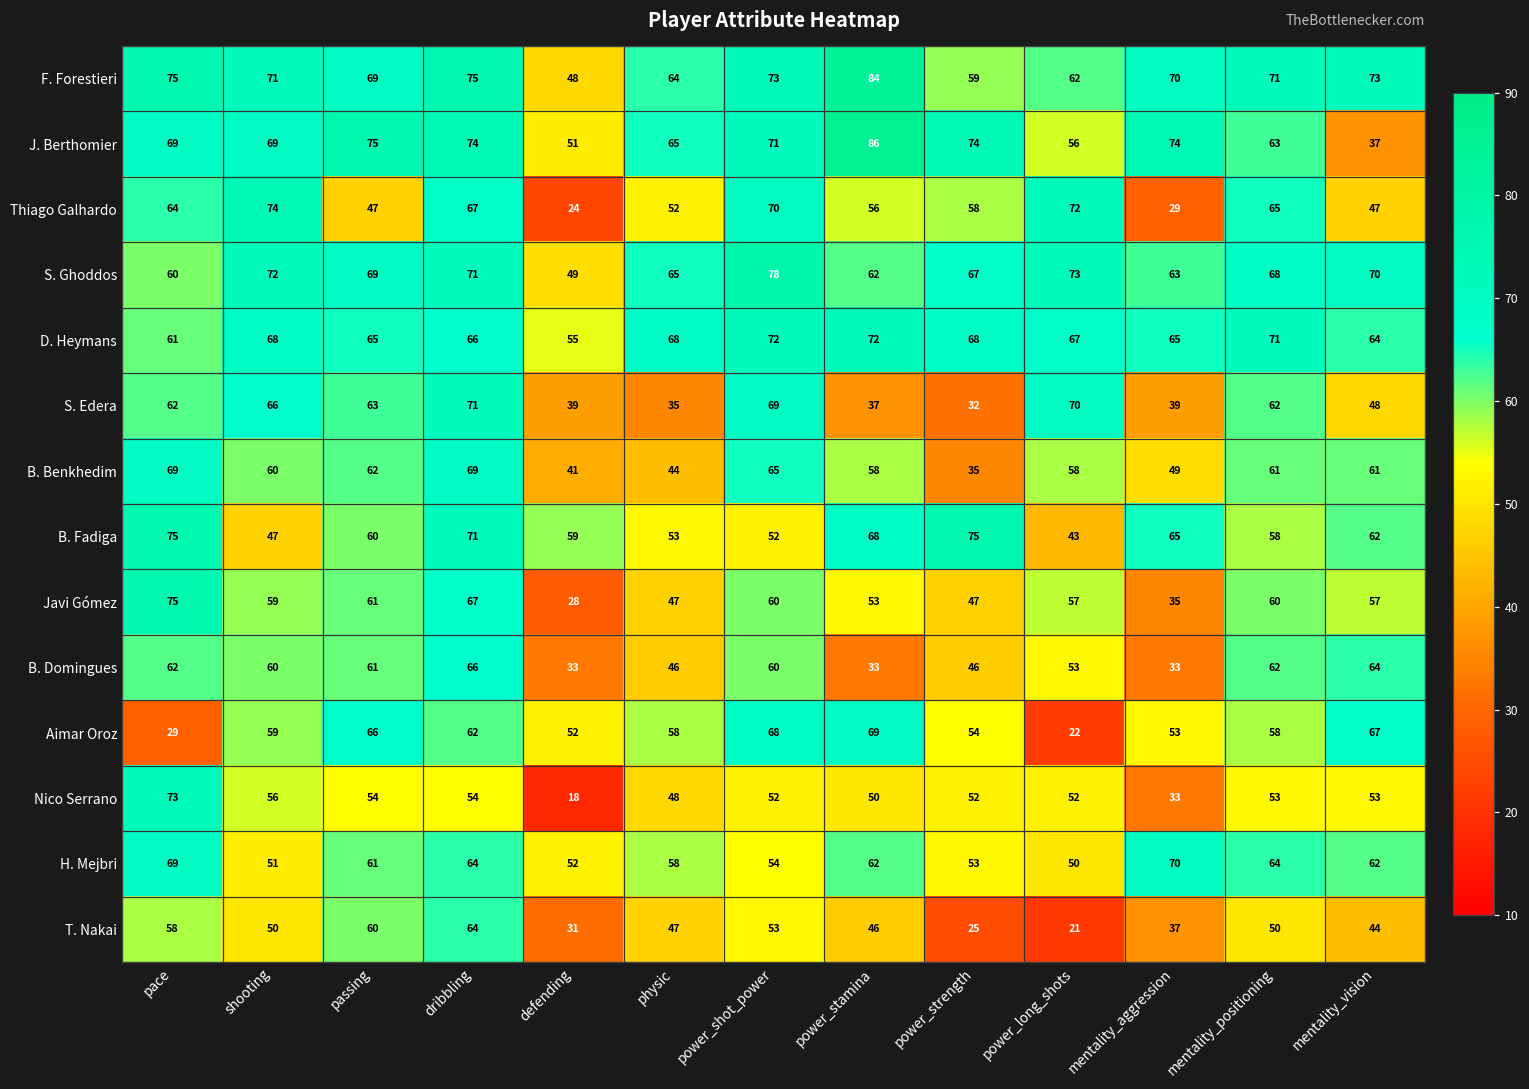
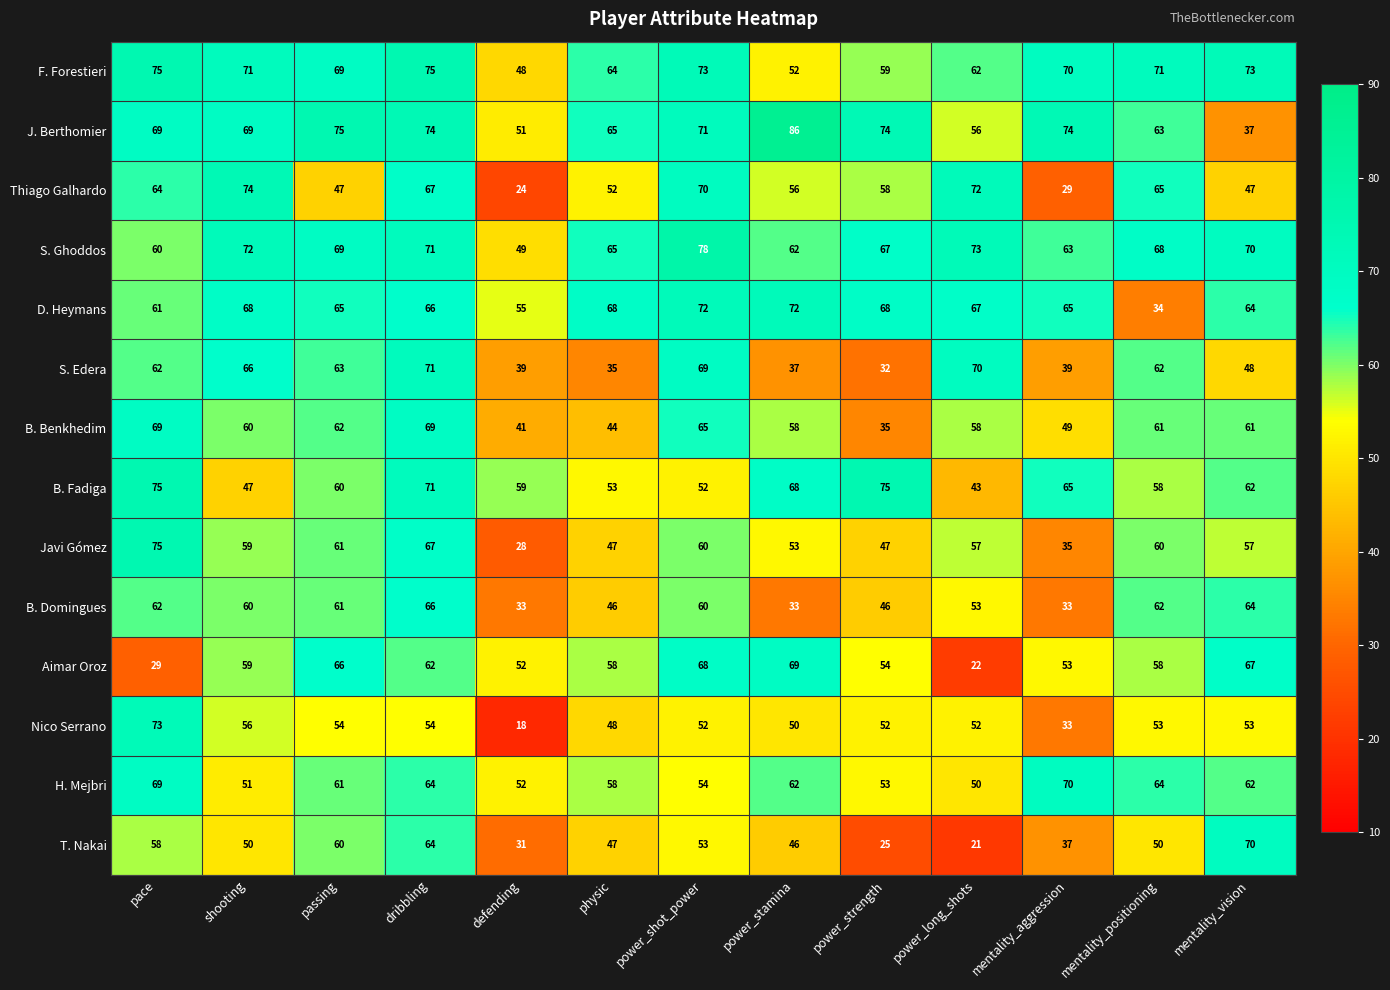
  {
    "F. Forestieri": {
      "pace": 75,
      "shooting": 71,
      "passing": 69,
      "dribbling": 75,
      "defending": 48,
      "physic": 64,
      "power_shot_power": 73,
-     "power_stamina": 84,
+     "power_stamina": 52,
      "power_strength": 59,
      "power_long_shots": 62,
      "mentality_aggression": 70,
      "mentality_positioning": 71,
      "mentality_vision": 73
    },
    "J. Berthomier": {
      "pace": 69,
      "shooting": 69,
      "passing": 75,
      "dribbling": 74,
      "defending": 51,
      "physic": 65,
      "power_shot_power": 71,
      "power_stamina": 86,
      "power_strength": 74,
      "power_long_shots": 56,
      "mentality_aggression": 74,
      "mentality_positioning": 63,
      "mentality_vision": 37
    },
    "Thiago Galhardo": {
      "pace": 64,
      "shooting": 74,
      "passing": 47,
      "dribbling": 67,
      "defending": 24,
      "physic": 52,
      "power_shot_power": 70,
      "power_stamina": 56,
      "power_strength": 58,
      "power_long_shots": 72,
      "mentality_aggression": 29,
      "mentality_positioning": 65,
      "mentality_vision": 47
    },
    "S. Ghoddos": {
      "pace": 60,
      "shooting": 72,
      "passing": 69,
      "dribbling": 71,
      "defending": 49,
      "physic": 65,
      "power_shot_power": 78,
      "power_stamina": 62,
      "power_strength": 67,
      "power_long_shots": 73,
      "mentality_aggression": 63,
      "mentality_positioning": 68,
      "mentality_vision": 70
    },
    "D. Heymans": {
      "pace": 61,
      "shooting": 68,
      "passing": 65,
      "dribbling": 66,
      "defending": 55,
      "physic": 68,
      "power_shot_power": 72,
      "power_stamina": 72,
      "power_strength": 68,
      "power_long_shots": 67,
      "mentality_aggression": 65,
-     "mentality_positioning": 71,
+     "mentality_positioning": 34,
      "mentality_vision": 64
    },
    "S. Edera": {
      "pace": 62,
      "shooting": 66,
      "passing": 63,
      "dribbling": 71,
      "defending": 39,
      "physic": 35,
      "power_shot_power": 69,
      "power_stamina": 37,
      "power_strength": 32,
      "power_long_shots": 70,
      "mentality_aggression": 39,
      "mentality_positioning": 62,
      "mentality_vision": 48
    },
    "B. Benkhedim": {
      "pace": 69,
      "shooting": 60,
      "passing": 62,
      "dribbling": 69,
      "defending": 41,
      "physic": 44,
      "power_shot_power": 65,
      "power_stamina": 58,
      "power_strength": 35,
      "power_long_shots": 58,
      "mentality_aggression": 49,
      "mentality_positioning": 61,
      "mentality_vision": 61
    },
    "B. Fadiga": {
      "pace": 75,
      "shooting": 47,
      "passing": 60,
      "dribbling": 71,
      "defending": 59,
      "physic": 53,
      "power_shot_power": 52,
      "power_stamina": 68,
      "power_strength": 75,
      "power_long_shots": 43,
      "mentality_aggression": 65,
      "mentality_positioning": 58,
      "mentality_vision": 62
    },
    "Javi Gómez": {
      "pace": 75,
      "shooting": 59,
      "passing": 61,
      "dribbling": 67,
      "defending": 28,
      "physic": 47,
      "power_shot_power": 60,
      "power_stamina": 53,
      "power_strength": 47,
      "power_long_shots": 57,
      "mentality_aggression": 35,
      "mentality_positioning": 60,
      "mentality_vision": 57
    },
    "B. Domingues": {
      "pace": 62,
      "shooting": 60,
      "passing": 61,
      "dribbling": 66,
      "defending": 33,
      "physic": 46,
      "power_shot_power": 60,
      "power_stamina": 33,
      "power_strength": 46,
      "power_long_shots": 53,
      "mentality_aggression": 33,
      "mentality_positioning": 62,
      "mentality_vision": 64
    },
    "Aimar Oroz": {
      "pace": 29,
      "shooting": 59,
      "passing": 66,
      "dribbling": 62,
      "defending": 52,
      "physic": 58,
      "power_shot_power": 68,
      "power_stamina": 69,
      "power_strength": 54,
      "power_long_shots": 22,
      "mentality_aggression": 53,
      "mentality_positioning": 58,
      "mentality_vision": 67
    },
    "Nico Serrano": {
      "pace": 73,
      "shooting": 56,
      "passing": 54,
      "dribbling": 54,
      "defending": 18,
      "physic": 48,
      "power_shot_power": 52,
      "power_stamina": 50,
      "power_strength": 52,
      "power_long_shots": 52,
      "mentality_aggression": 33,
      "mentality_positioning": 53,
      "mentality_vision": 53
    },
    "H. Mejbri": {
      "pace": 69,
      "shooting": 51,
      "passing": 61,
      "dribbling": 64,
      "defending": 52,
      "physic": 58,
      "power_shot_power": 54,
      "power_stamina": 62,
      "power_strength": 53,
      "power_long_shots": 50,
      "mentality_aggression": 70,
      "mentality_positioning": 64,
      "mentality_vision": 62
    },
    "T. Nakai": {
      "pace": 58,
      "shooting": 50,
      "passing": 60,
      "dribbling": 64,
      "defending": 31,
      "physic": 47,
      "power_shot_power": 53,
      "power_stamina": 46,
      "power_strength": 25,
      "power_long_shots": 21,
      "mentality_aggression": 37,
      "mentality_positioning": 50,
-     "mentality_vision": 44
+     "mentality_vision": 70
    }
  }
